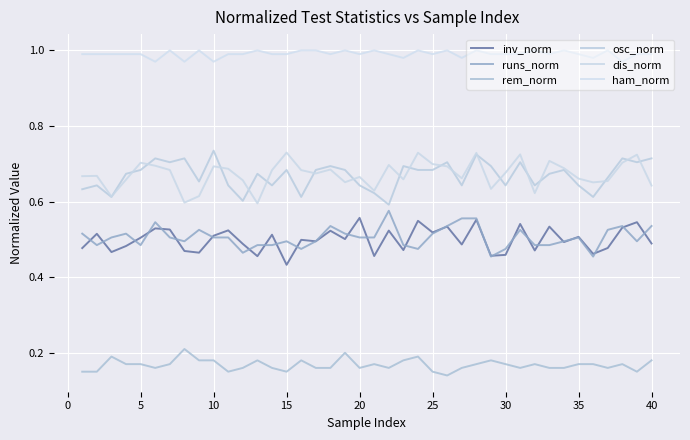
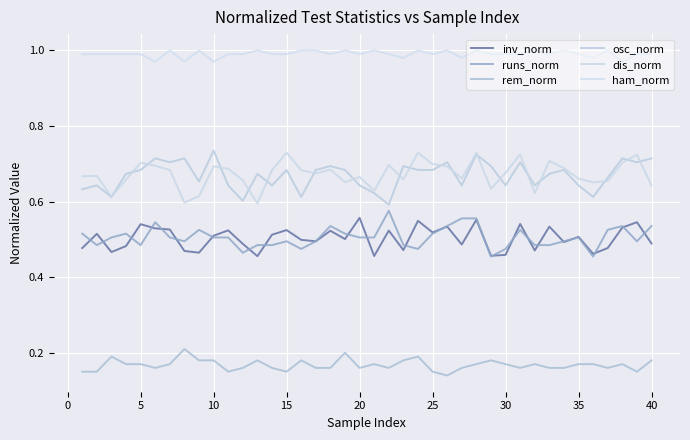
  {
    "inv_norm": {
-     "5": 0.50,
-     "15": 0.43,
+     "5": 0.54,
+     "15": 0.52,
      "20": 0.56,
      "30": 0.46,
      "40": 0.49
    }
  }
